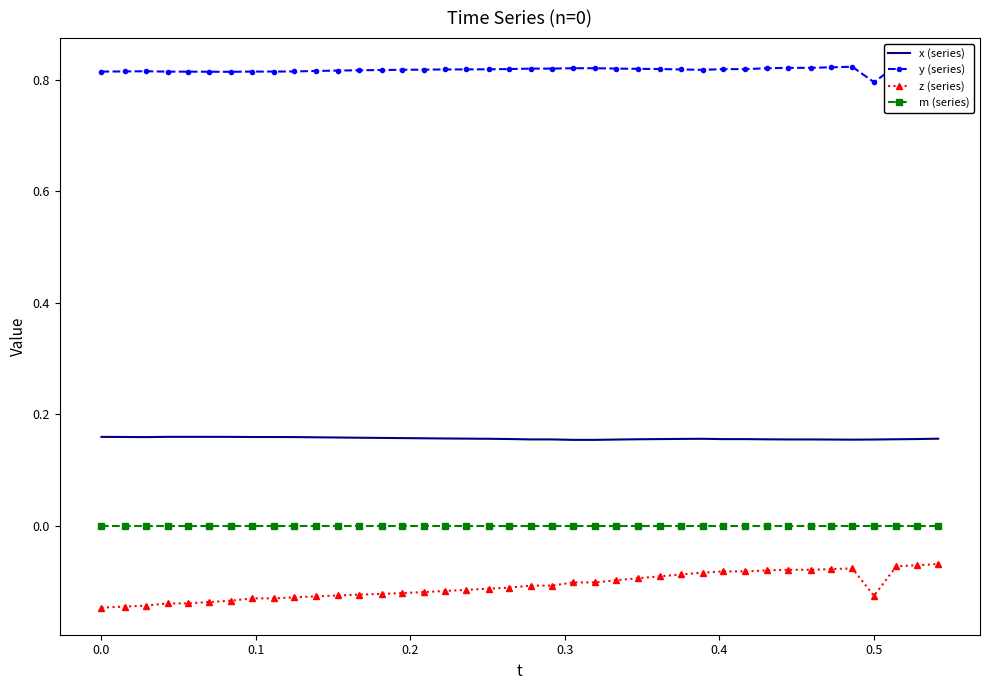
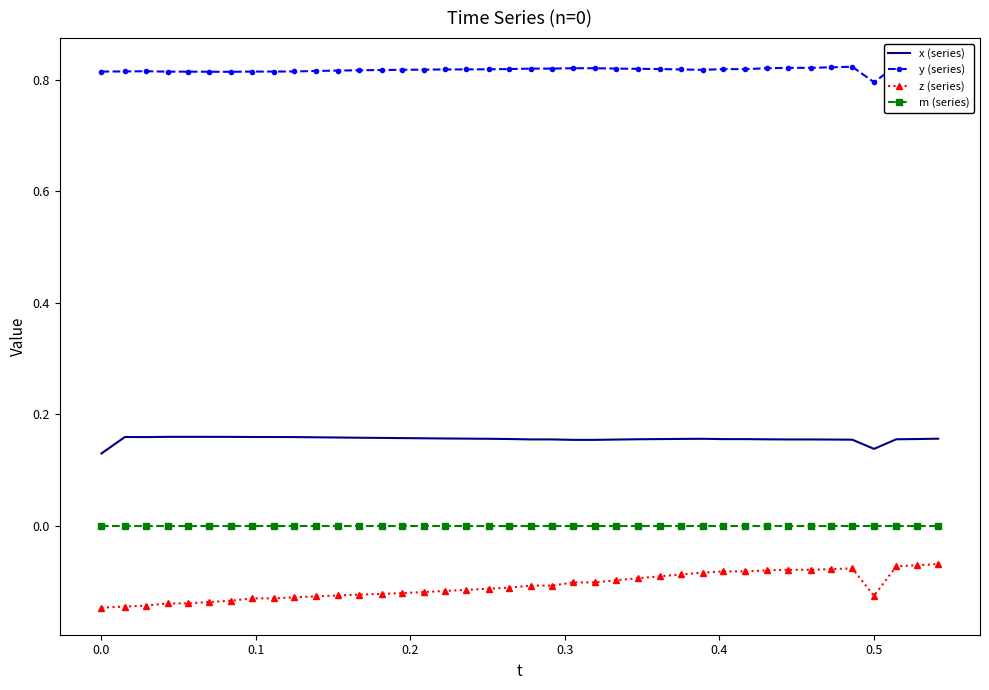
  {
    "x (series)": {
-     "0.0": 0.16,
-     "0.5": 0.15
+     "0.0": 0.13,
+     "0.5": 0.14
    },
    "y (series)": {
      "0.0": 0.81,
      "0.5": 0.80
    },
    "z (series)": {
      "0.0": -0.15,
      "0.5": -0.13
    },
    "m (series)": {
      "0.0": 0.00,
      "0.5": 0.00
    }
  }
